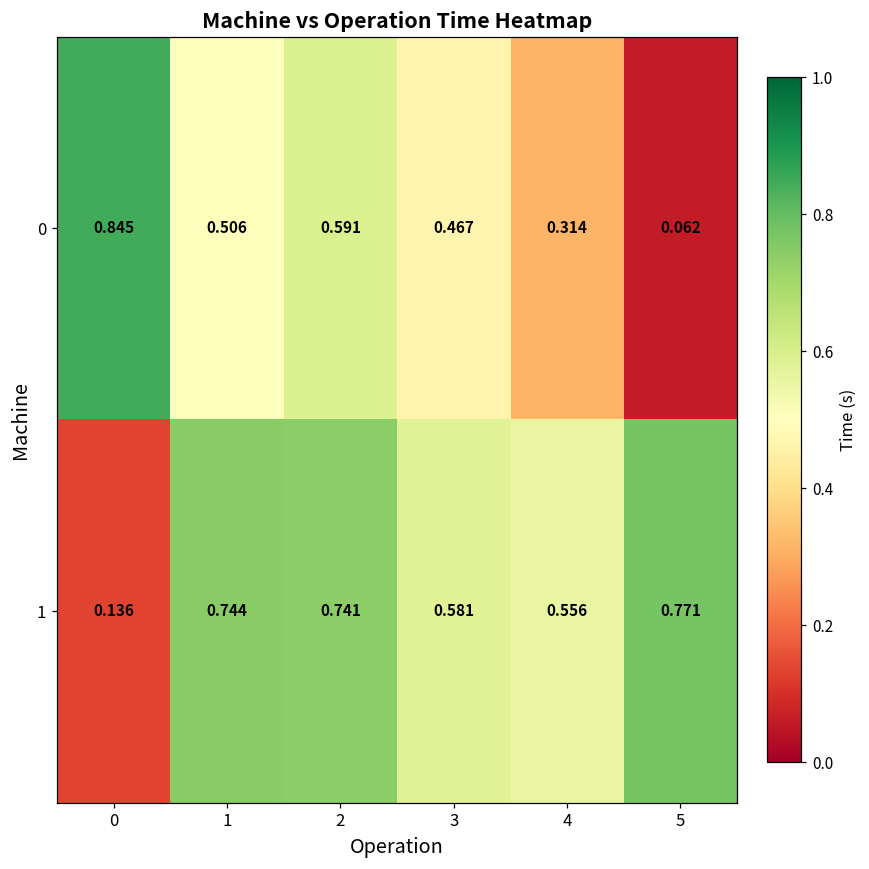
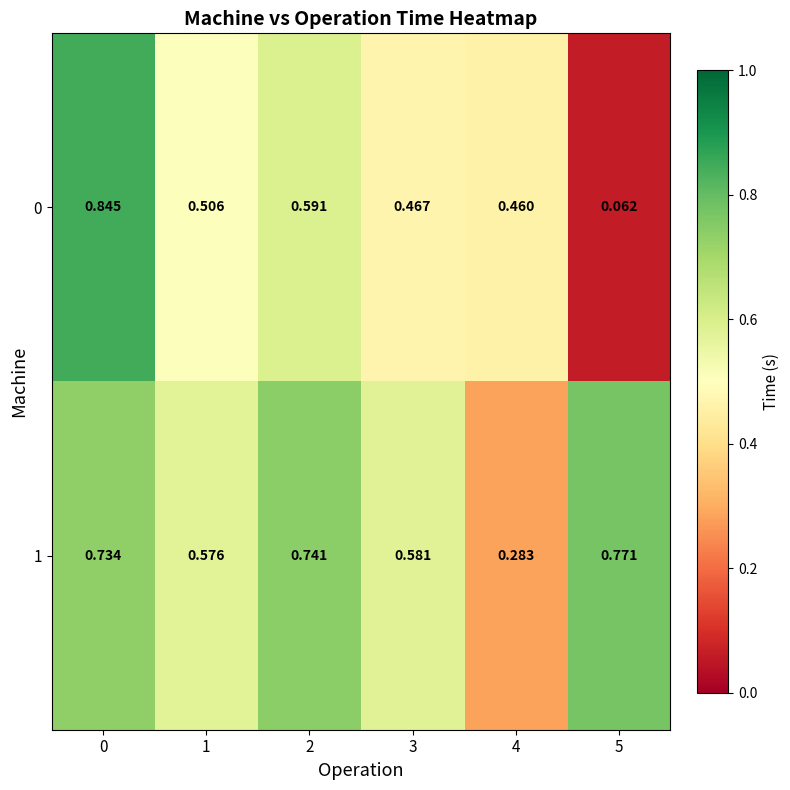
  {
    "0": {
      "0": 0.845,
      "1": 0.506,
      "2": 0.591,
      "3": 0.467,
-     "4": 0.314,
+     "4": 0.460,
      "5": 0.062
    },
    "1": {
-     "0": 0.136,
-     "1": 0.744,
+     "0": 0.734,
+     "1": 0.576,
      "2": 0.741,
      "3": 0.581,
-     "4": 0.556,
+     "4": 0.283,
      "5": 0.771
    }
  }
